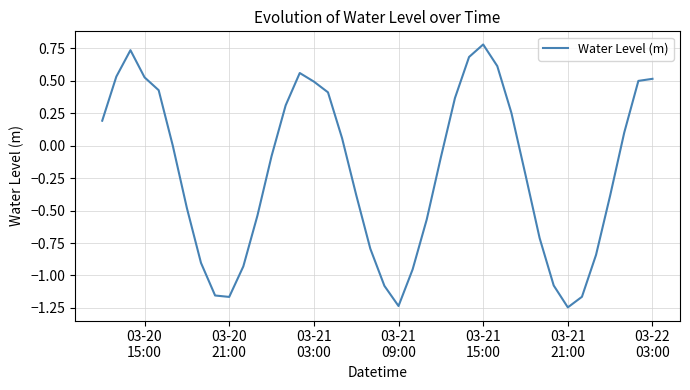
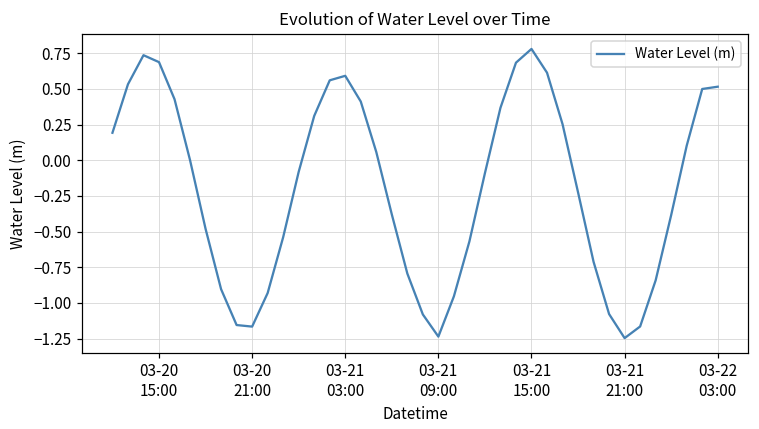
  {
-   "03-20 15:00": 0.53,
+   "03-20 15:00": 0.69,
    "03-20 21:00": -1.17,
-   "03-21 03:00": 0.49,
+   "03-21 03:00": 0.59,
    "03-21 09:00": -1.24,
    "03-21 15:00": 0.78,
    "03-21 21:00": -1.25,
    "03-22 03:00": 0.52
  }
